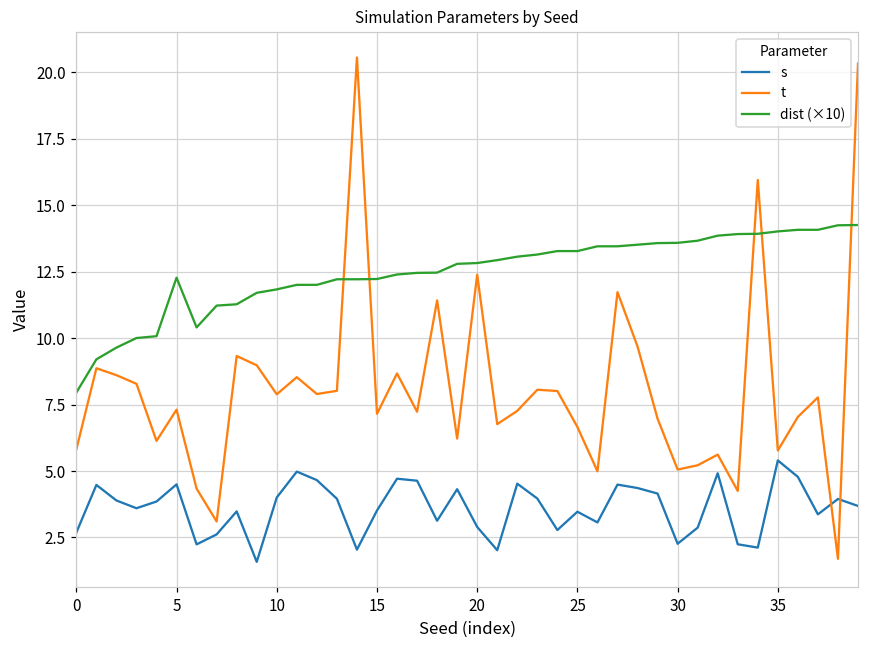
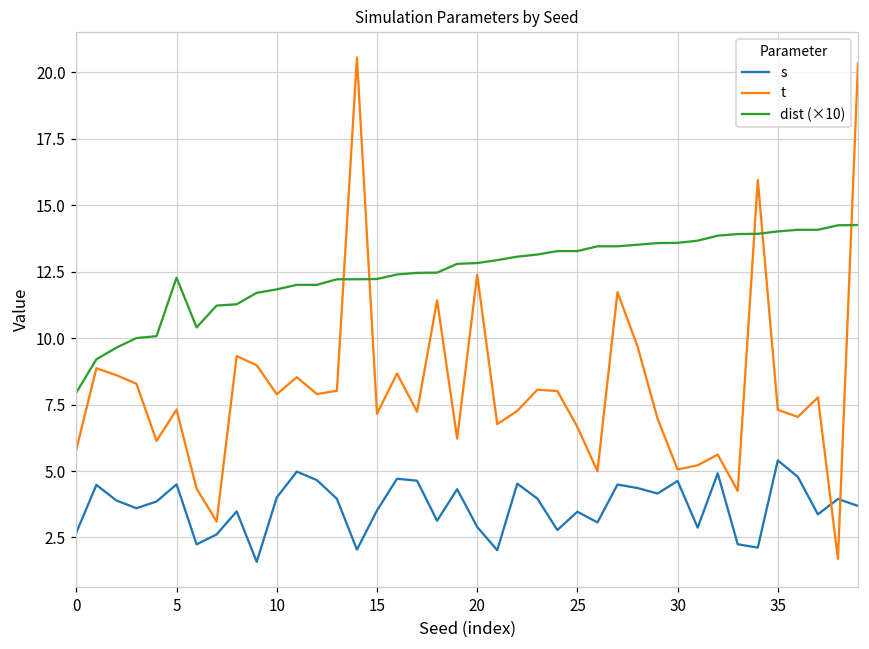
  {
    "s": {
      "0": 2.7,
      "5": 4.5,
      "10": 4.0,
      "15": 3.5,
      "20": 2.9,
      "25": 3.5,
-     "30": 2.3,
+     "30": 4.6,
      "35": 5.4
    },
    "t": {
      "0": 5.8,
      "5": 7.3,
      "10": 7.9,
      "15": 7.2,
      "20": 12.4,
      "25": 6.7,
      "30": 5.1,
-     "35": 5.8
+     "35": 7.3
    },
    "dist (×10)": {
      "0": 8.0,
      "5": 12.3,
      "10": 11.8,
      "15": 12.2,
      "20": 12.8,
      "25": 13.3,
      "30": 13.6,
      "35": 14.0
    }
  }
